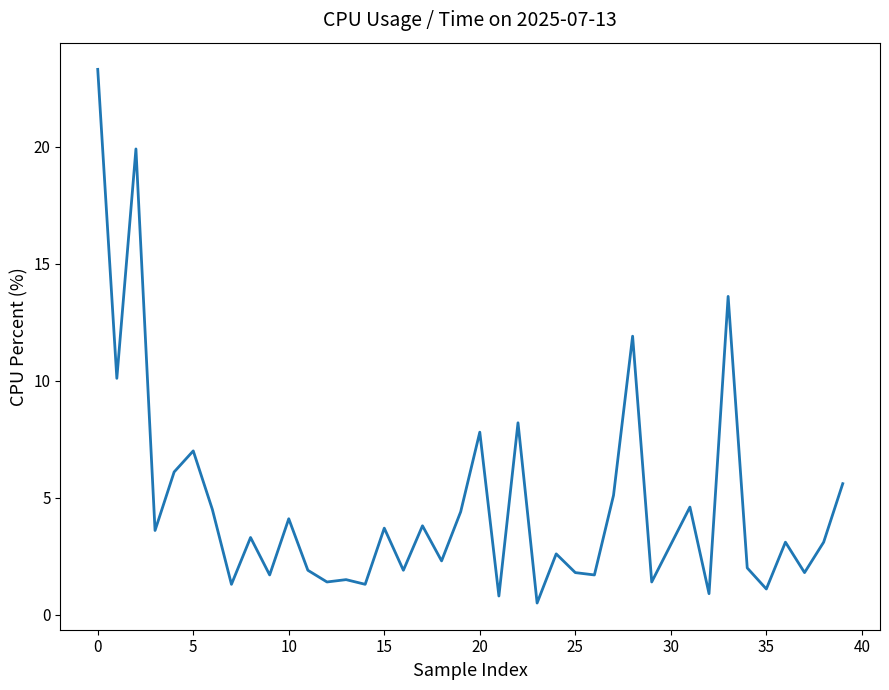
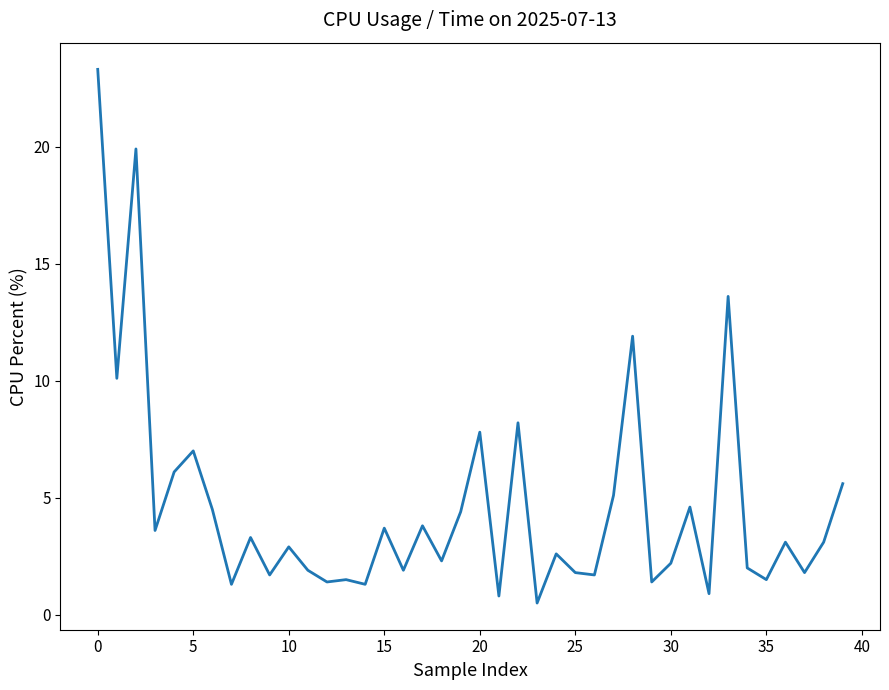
  {
    "0": 23.3,
    "5": 7.0,
-   "10": 4.1,
+   "10": 2.9,
    "15": 3.7,
    "20": 7.8,
    "25": 1.8,
-   "30": 3.0,
-   "35": 1.1
+   "30": 2.2,
+   "35": 1.5
  }
